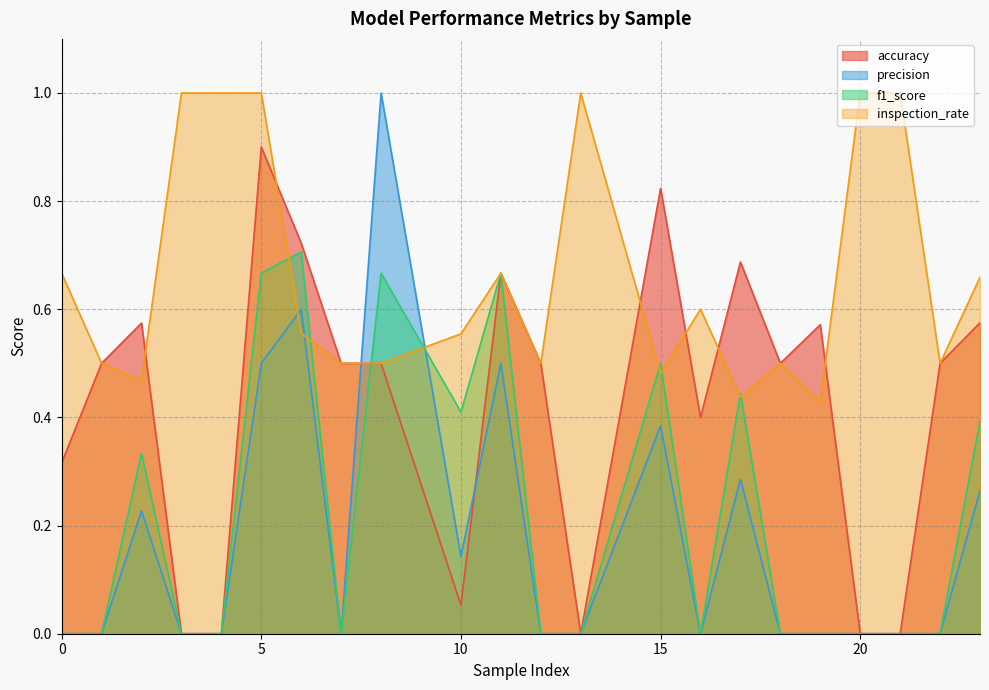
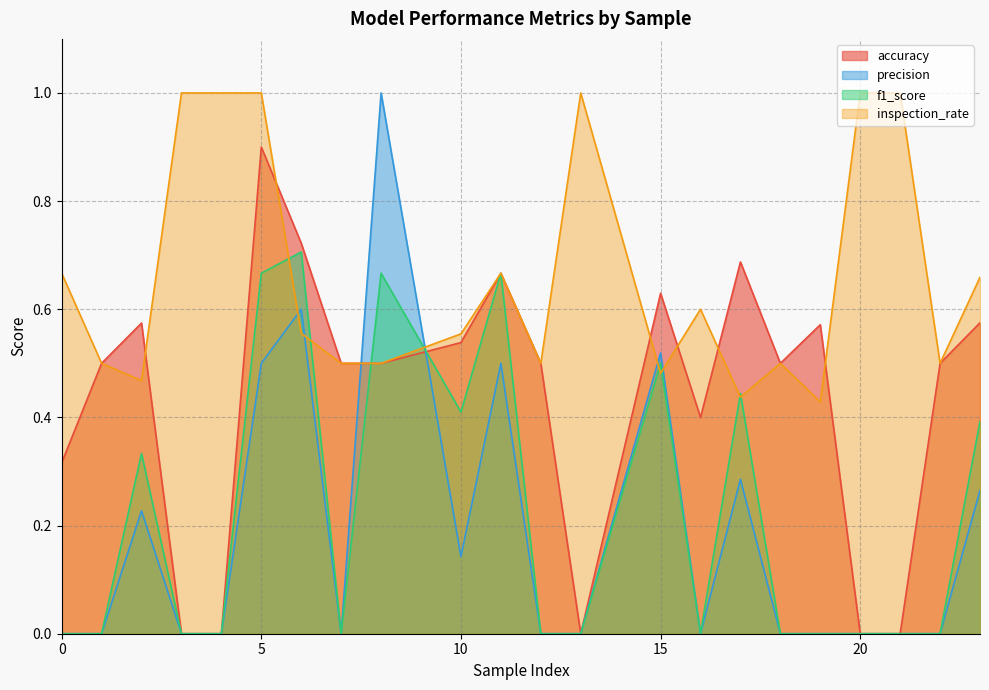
  {
    "accuracy": {
      "0": 0.32,
      "5": 0.90,
-     "10": 0.05,
-     "15": 0.82
+     "10": 0.54,
+     "15": 0.63
    },
    "precision": {
      "5": 0.50,
      "10": 0.14,
-     "15": 0.38
+     "15": 0.52
    },
    "f1_score": {
      "5": 0.67,
      "10": 0.41,
      "15": 0.50
    },
    "inspection_rate": {
      "0": 0.67,
      "5": 1.00,
      "10": 0.55,
      "15": 0.48
    }
  }
